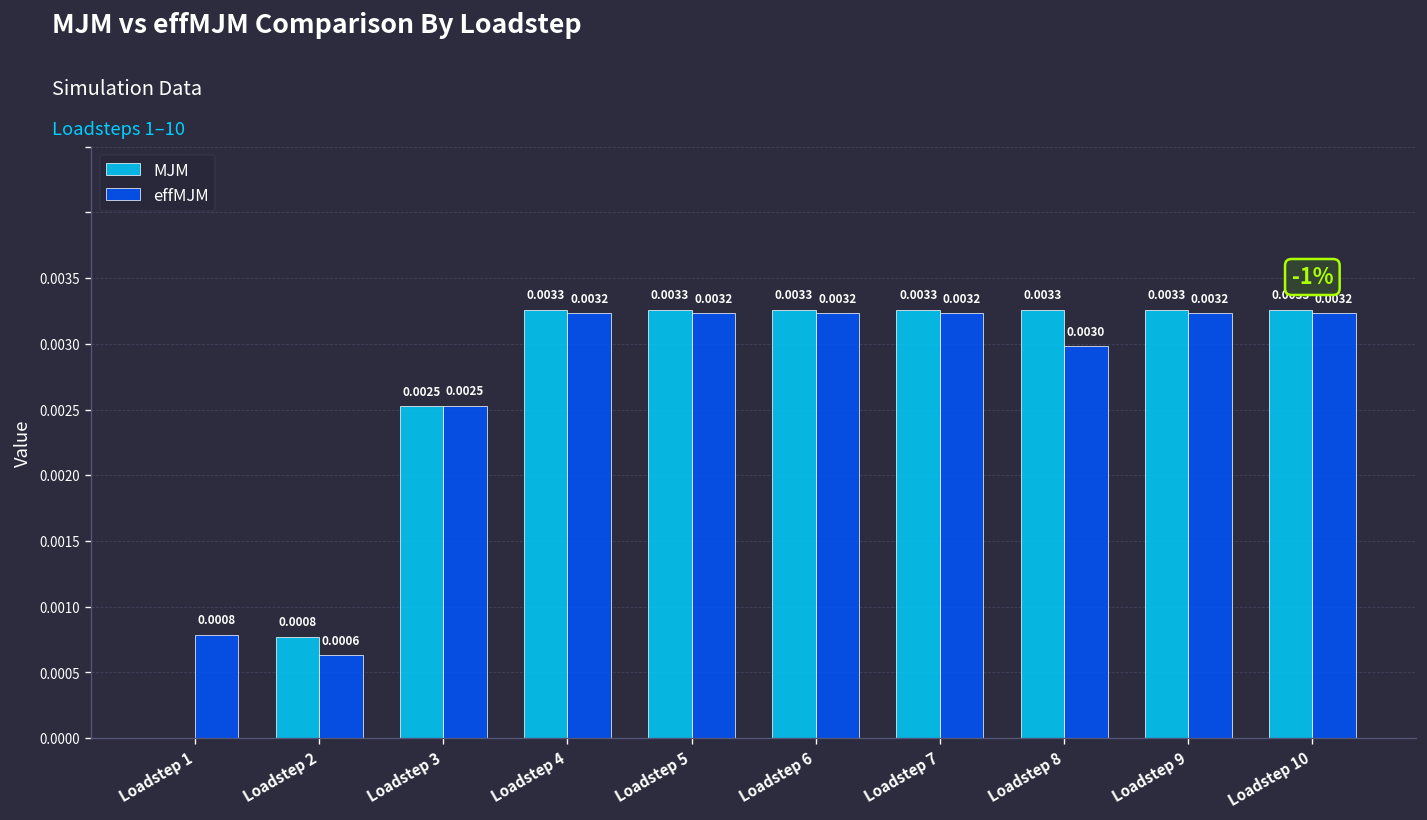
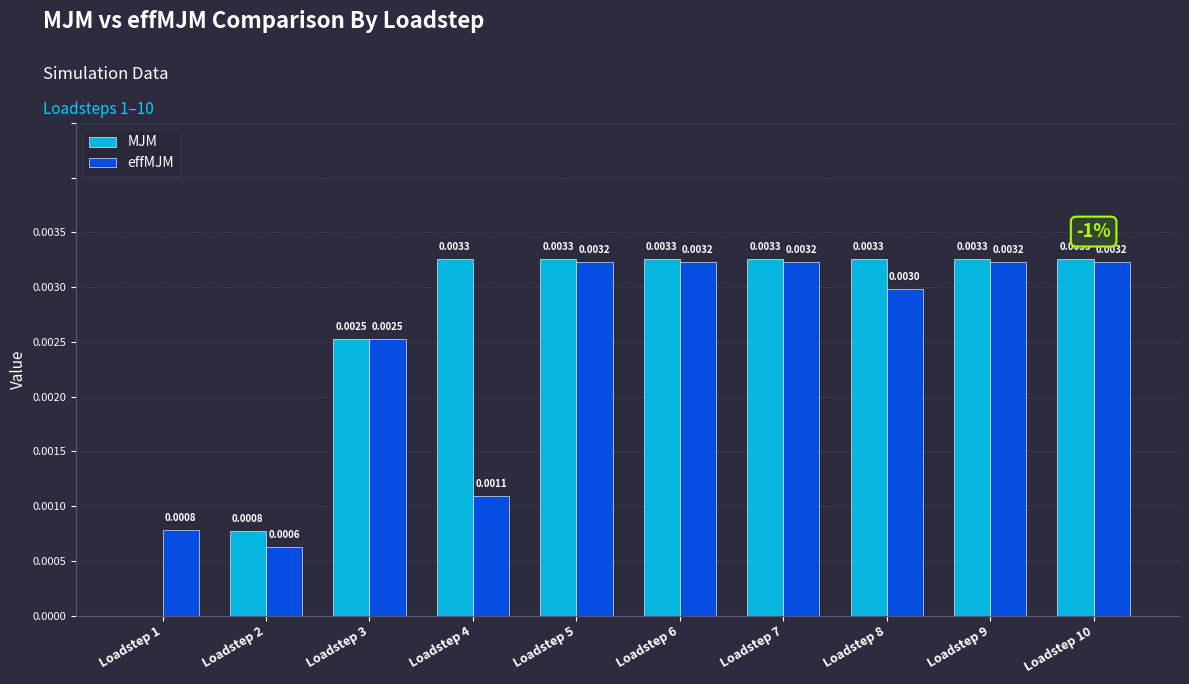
  {
    "MJM": {
      "Loadstep 2": 0.0008,
      "Loadstep 3": 0.0025,
      "Loadstep 4": 0.0033,
      "Loadstep 5": 0.0033,
      "Loadstep 6": 0.0033,
      "Loadstep 7": 0.0033,
      "Loadstep 8": 0.0033,
      "Loadstep 9": 0.0033
    },
    "effMJM": {
      "Loadstep 1": 0.0008,
      "Loadstep 2": 0.0006,
      "Loadstep 3": 0.0025,
-     "Loadstep 4": 0.0032,
+     "Loadstep 4": 0.0011,
      "Loadstep 5": 0.0032,
      "Loadstep 6": 0.0032,
      "Loadstep 7": 0.0032,
      "Loadstep 8": 0.0030,
      "Loadstep 9": 0.0032
    }
  }
